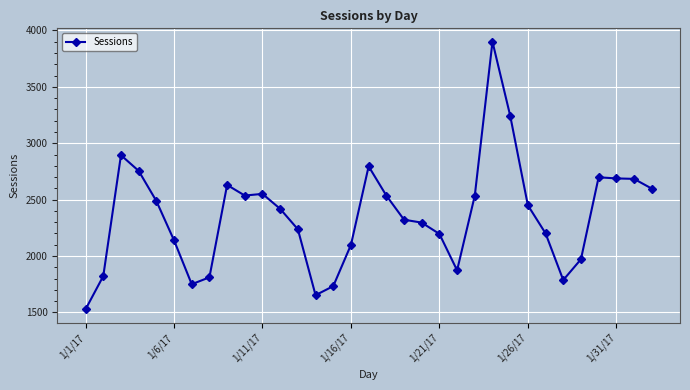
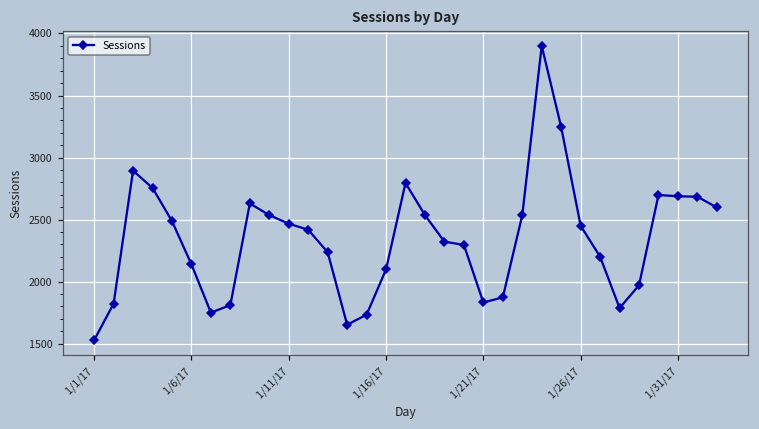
  {
    "1/1/17": 1530,
    "1/6/17": 2140,
-   "1/11/17": 2550,
+   "1/11/17": 2470,
    "1/16/17": 2100,
-   "1/21/17": 2200,
+   "1/21/17": 1830,
    "1/26/17": 2450,
    "1/31/17": 2690
  }
